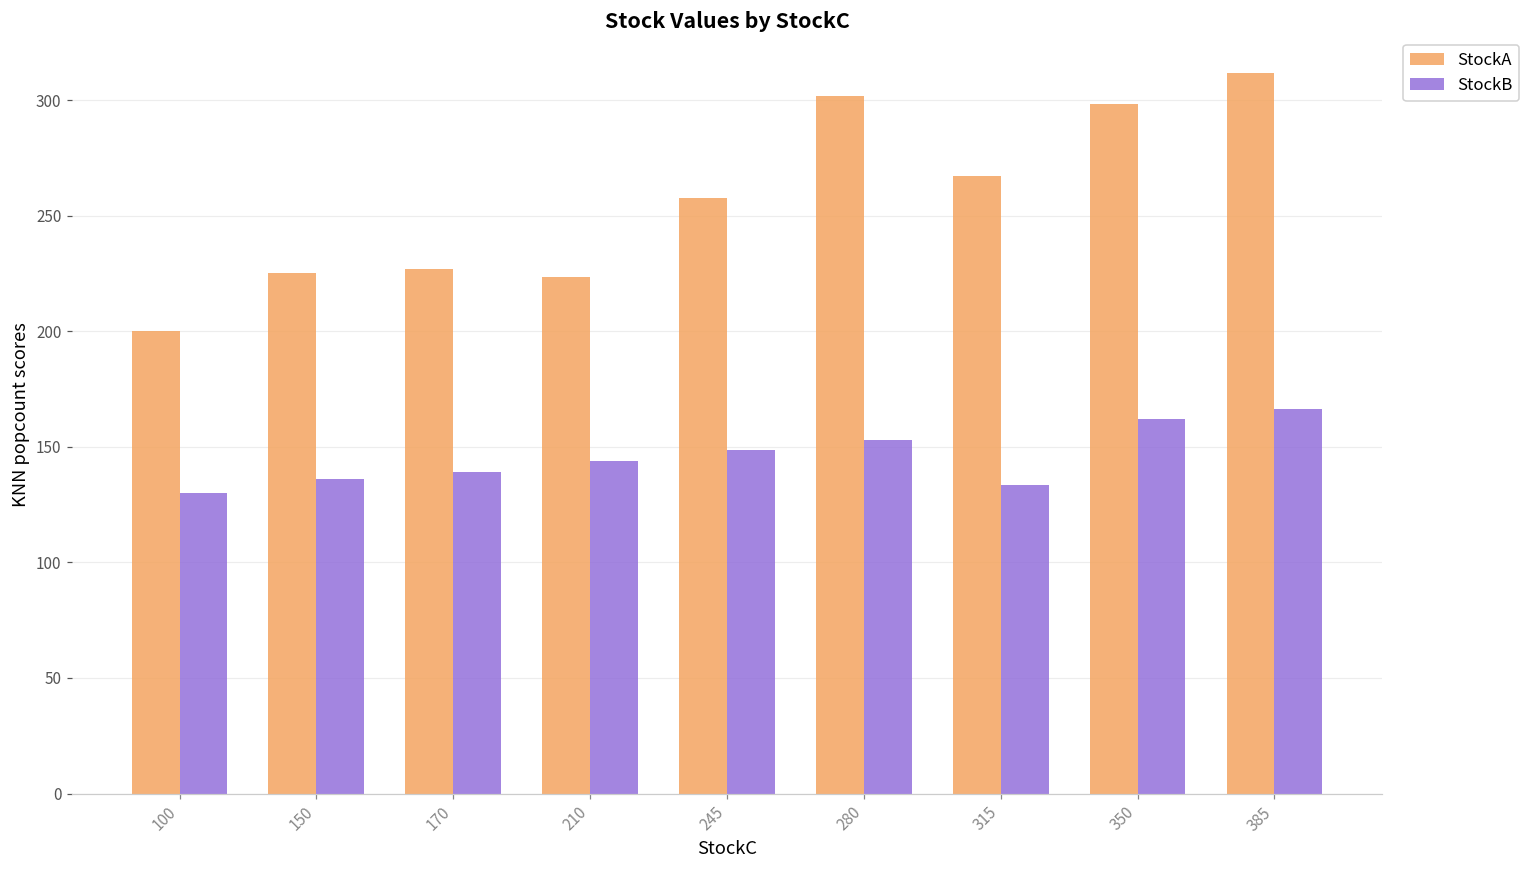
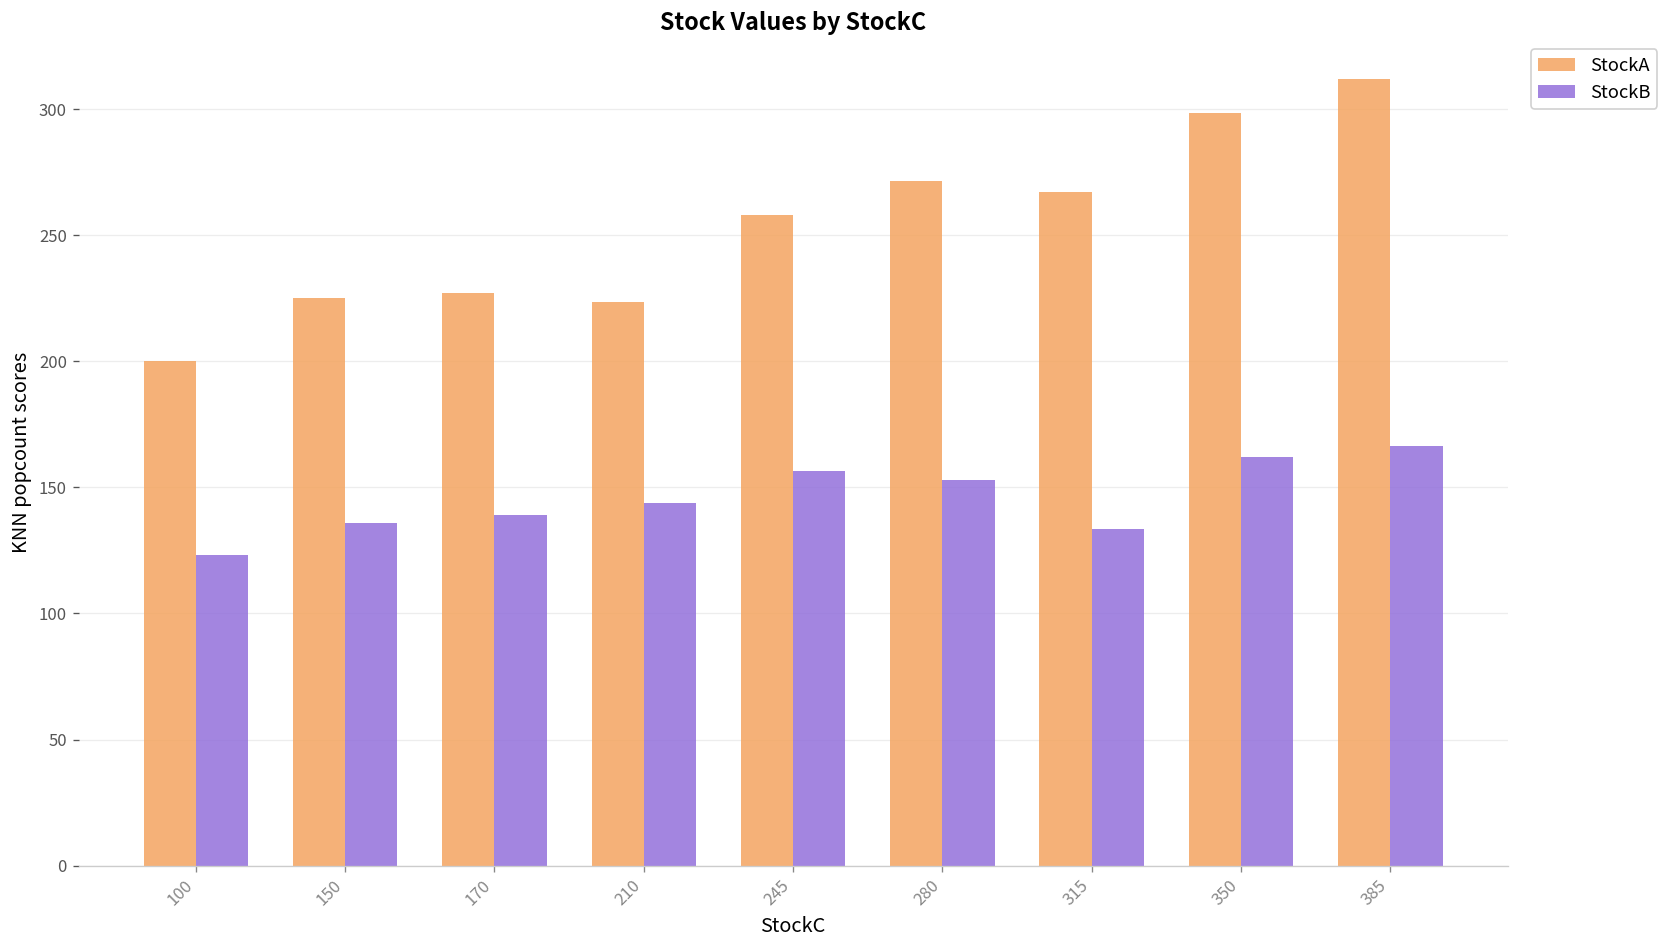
  {
    "StockA": {
      "100": 200,
      "150": 225,
      "170": 227,
      "210": 223,
      "245": 258,
-     "280": 302,
+     "280": 271,
      "315": 267,
      "350": 298,
      "385": 312
    },
    "StockB": {
-     "100": 130,
+     "100": 123,
      "150": 136,
      "170": 139,
      "210": 144,
-     "245": 149,
+     "245": 156,
      "280": 153,
      "315": 134,
      "350": 162,
      "385": 167
    }
  }
